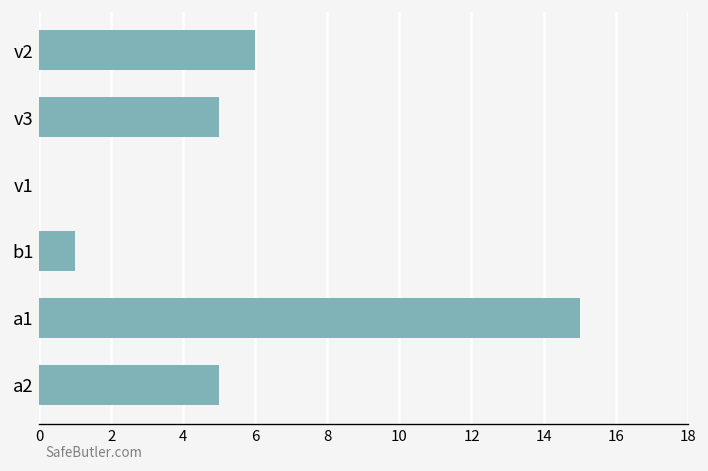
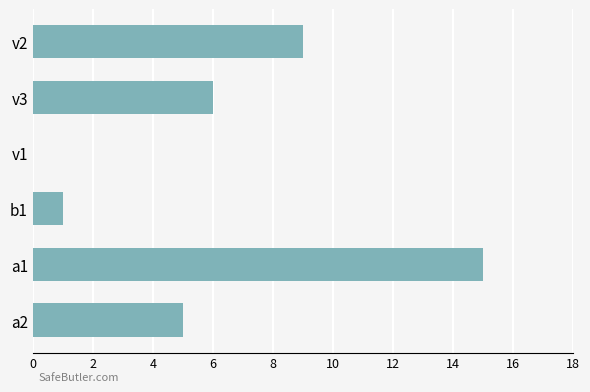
  {
-   "v2": 6,
-   "v3": 5,
+   "v2": 9,
+   "v3": 6,
    "v1": 0,
    "b1": 1,
    "a1": 15,
    "a2": 5
  }
